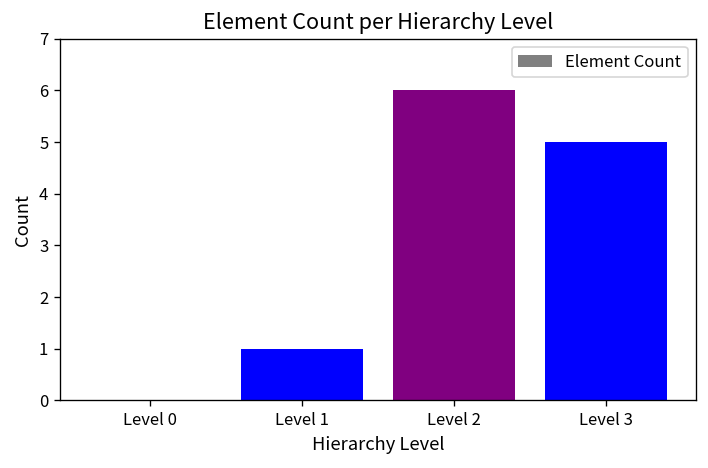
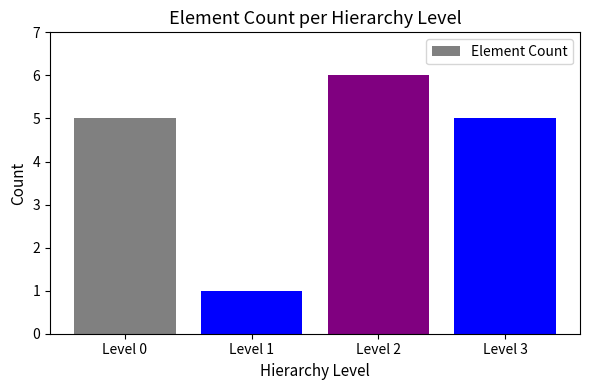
  {
-   "Level 0": 0,
+   "Level 0": 5,
    "Level 1": 1,
    "Level 2": 6,
    "Level 3": 5
  }
